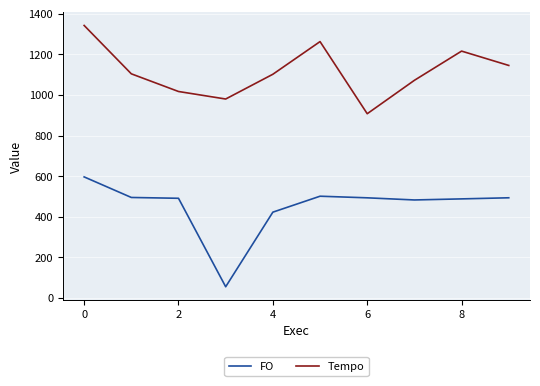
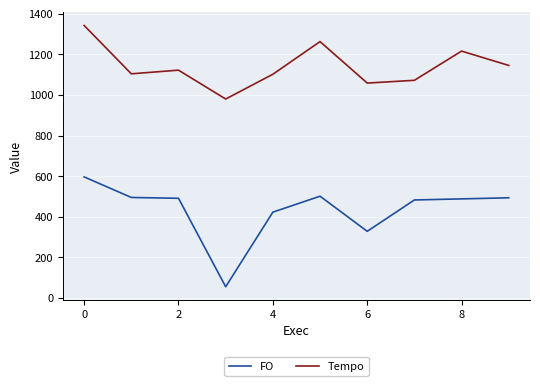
  {
    "FO": {
      "0": 600,
      "2": 490,
      "4": 420,
-     "6": 490,
+     "6": 330,
      "8": 490
    },
    "Tempo": {
      "0": 1340,
-     "2": 1020,
+     "2": 1120,
      "4": 1100,
-     "6": 910,
+     "6": 1060,
      "8": 1220
    }
  }
